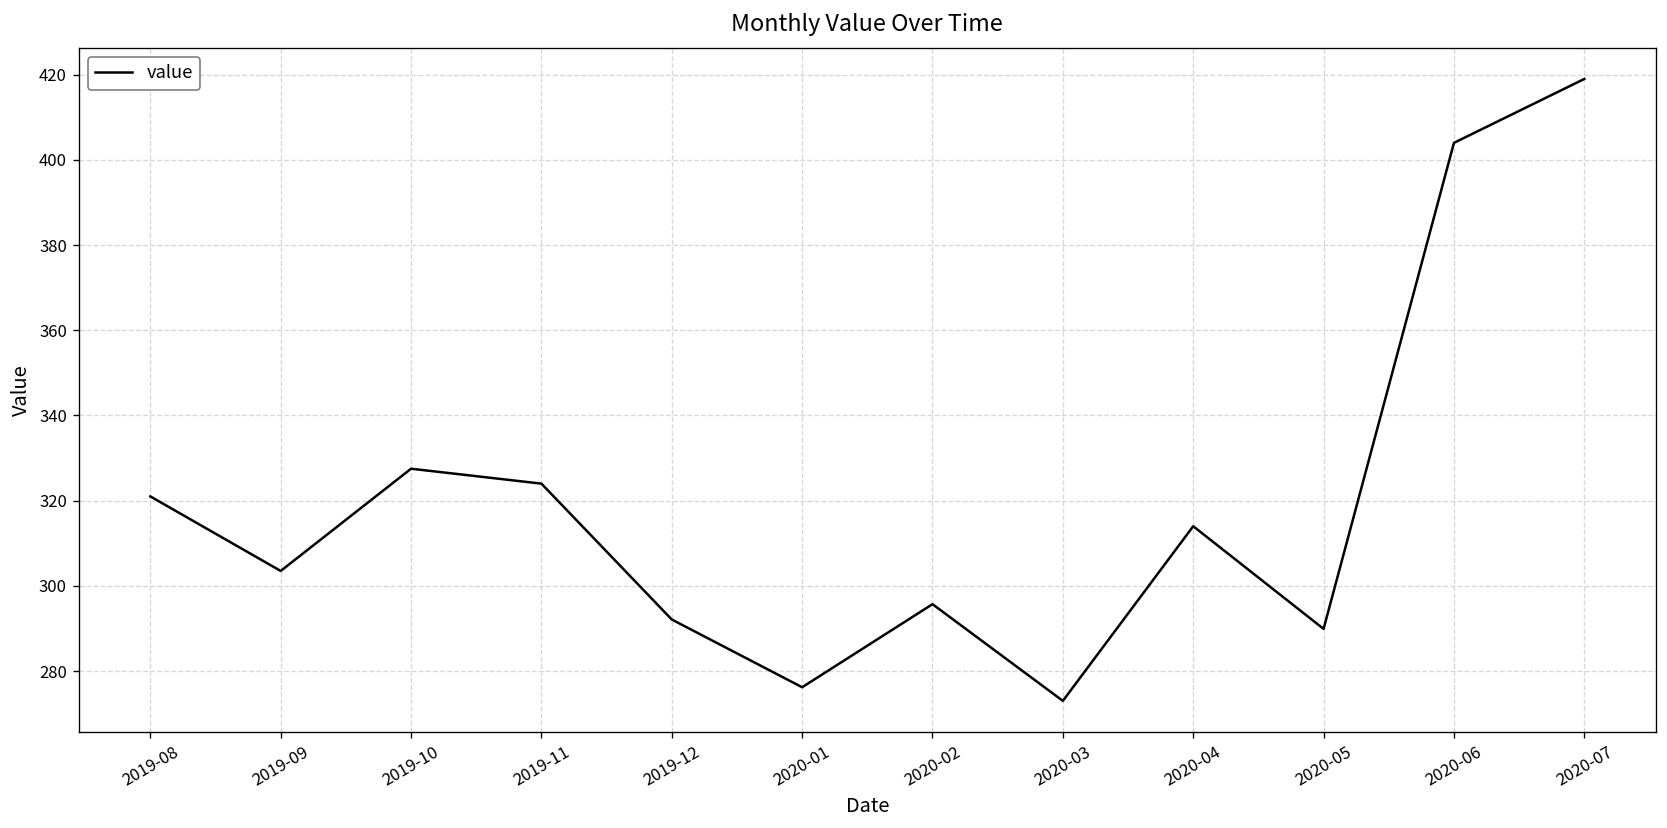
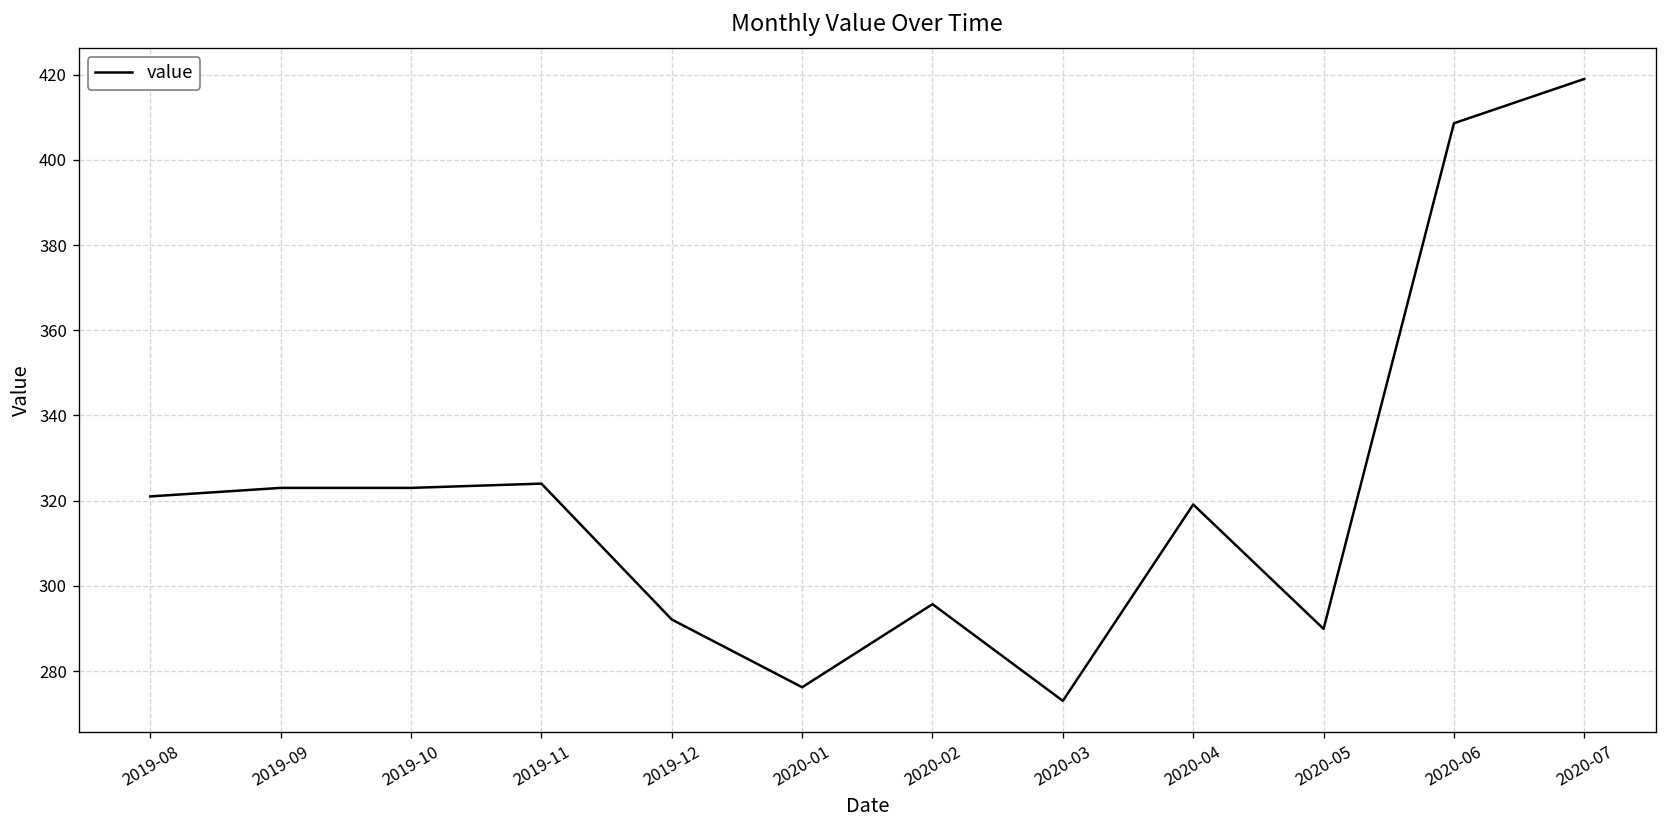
  {
    "2019-08": 321,
-   "2019-09": 304,
-   "2019-10": 328,
+   "2019-09": 323,
+   "2019-10": 323,
    "2019-11": 324,
    "2019-12": 292,
    "2020-01": 276,
    "2020-02": 296,
    "2020-03": 273,
-   "2020-04": 314,
+   "2020-04": 319,
    "2020-05": 290,
-   "2020-06": 404,
+   "2020-06": 409,
    "2020-07": 419
  }
